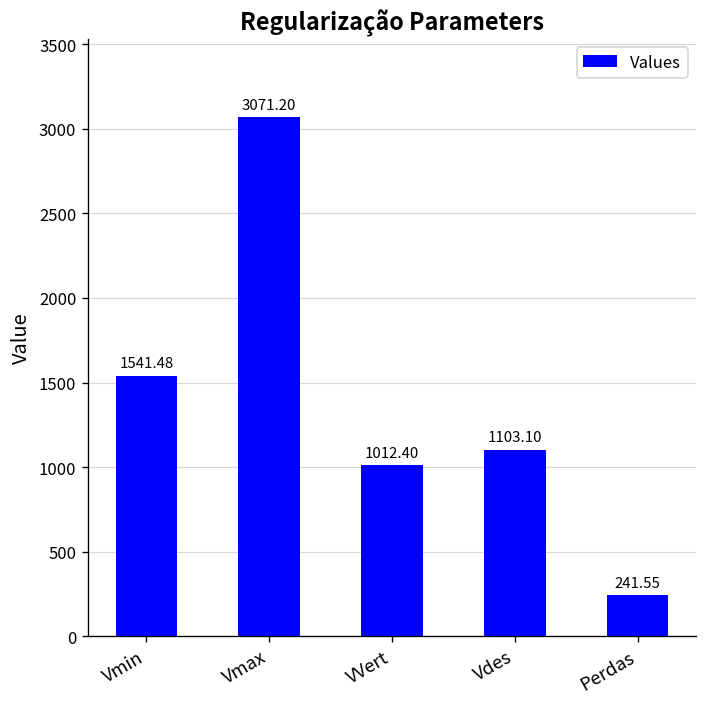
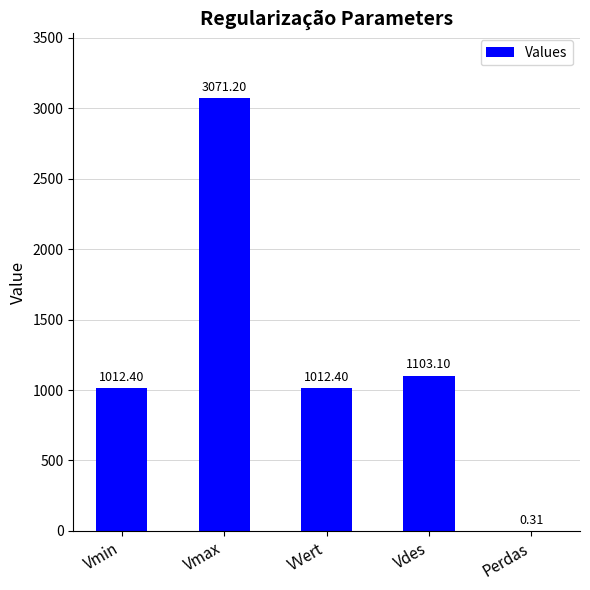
  {
-   "Vmin": 1541.48,
+   "Vmin": 1012.40,
    "Vmax": 3071.20,
    "VVert": 1012.40,
    "Vdes": 1103.10,
-   "Perdas": 241.55
+   "Perdas": 0.31
  }
